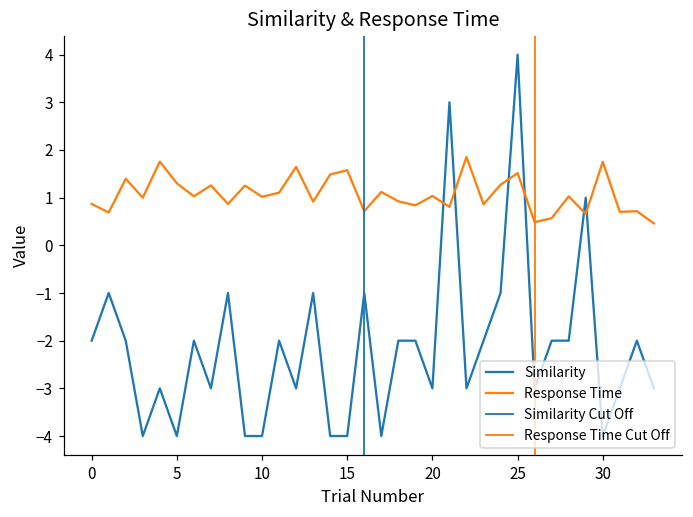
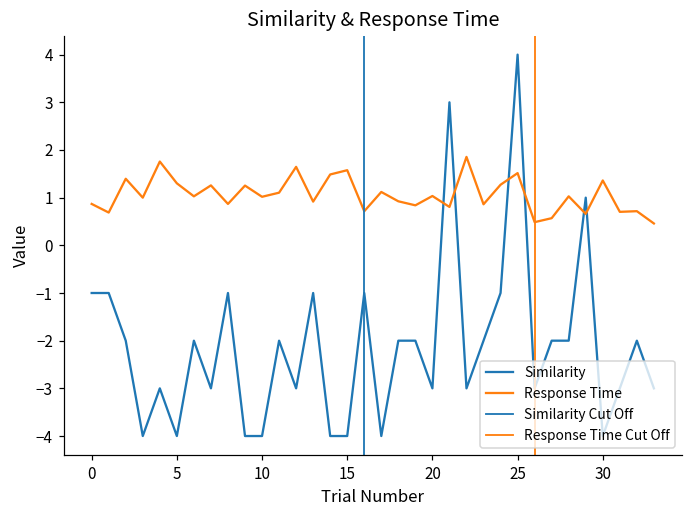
  {
    "Similarity": {
-     "0": -2,
+     "0": -1,
      "5": -4,
      "10": -4,
      "15": -4,
      "20": -3,
      "25": 4
    },
    "Response Time": {
      "0": 0.9,
      "5": 1.3,
      "10": 1.0,
      "15": 1.6,
      "20": 1.0,
      "25": 1.5,
-     "30": 1.8
+     "30": 1.4
    }
  }
